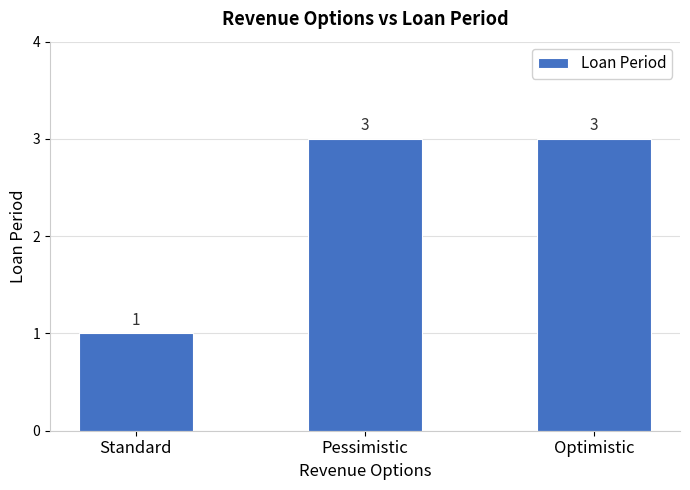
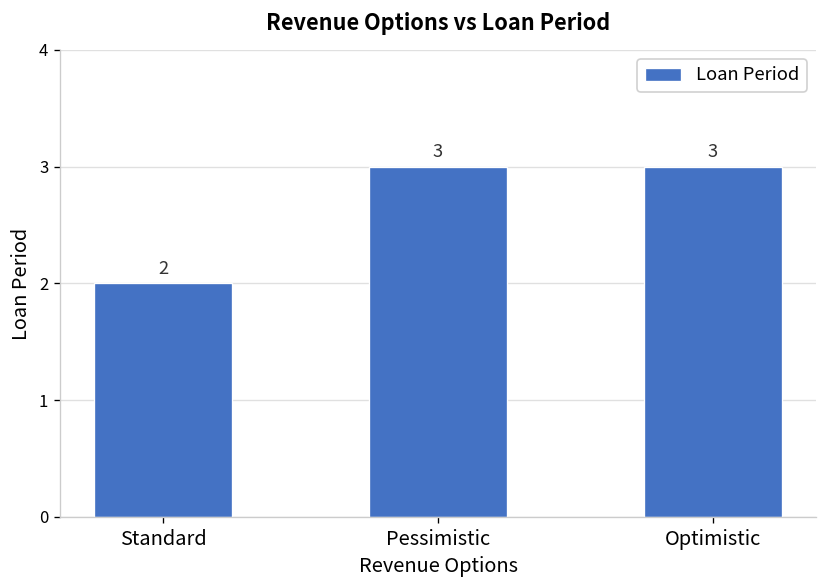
  {
-   "Standard": 1,
+   "Standard": 2,
    "Pessimistic": 3,
    "Optimistic": 3
  }
